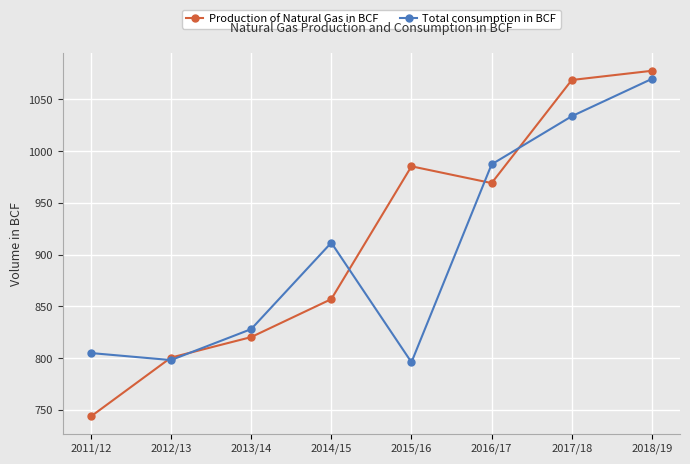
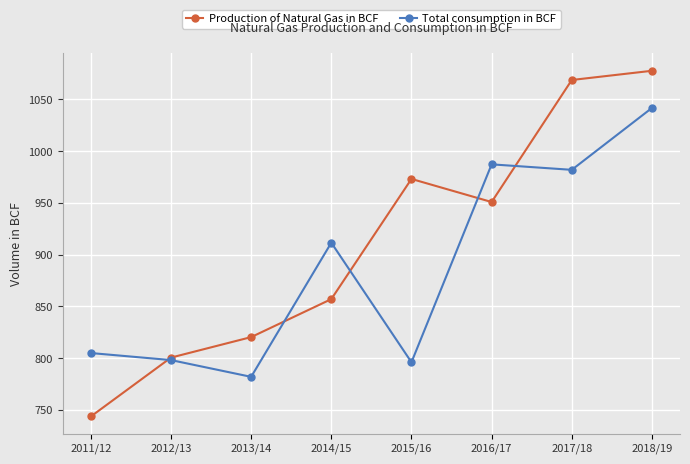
  {
    "Production of Natural Gas in BCF": {
      "2011/12": 744,
      "2013/14": 820,
      "2014/15": 857,
-     "2015/16": 985,
-     "2016/17": 969,
+     "2015/16": 973,
+     "2016/17": 951,
      "2017/18": 1069,
      "2018/19": 1078
    },
    "Total consumption in BCF": {
      "2011/12": 805,
-     "2013/14": 828,
+     "2013/14": 782,
      "2014/15": 912,
      "2015/16": 796,
      "2016/17": 987,
-     "2017/18": 1034,
-     "2018/19": 1070
+     "2017/18": 982,
+     "2018/19": 1042
    }
  }
